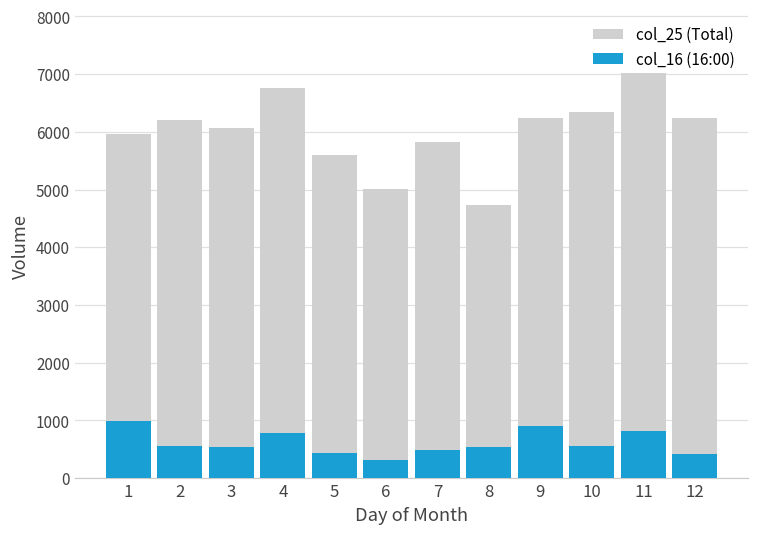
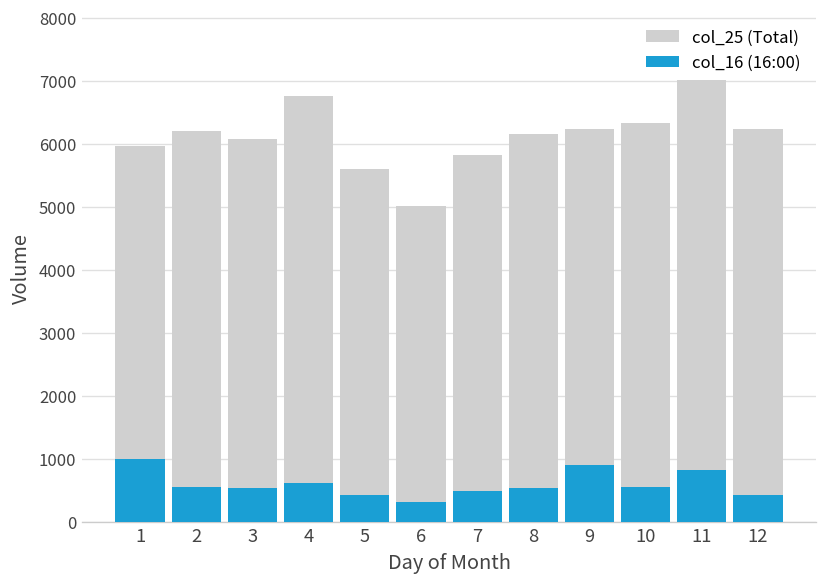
  {
    "col_25 (Total)": {
      "1": 6000,
      "2": 6200,
      "3": 6100,
      "4": 6800,
      "5": 5600,
      "6": 5000,
      "7": 5800,
-     "8": 4700,
+     "8": 6200,
      "9": 6200,
      "10": 6300,
      "11": 7000,
      "12": 6200
    },
    "col_16 (16:00)": {
-     "4": 800
+     "4": 600
    }
  }
